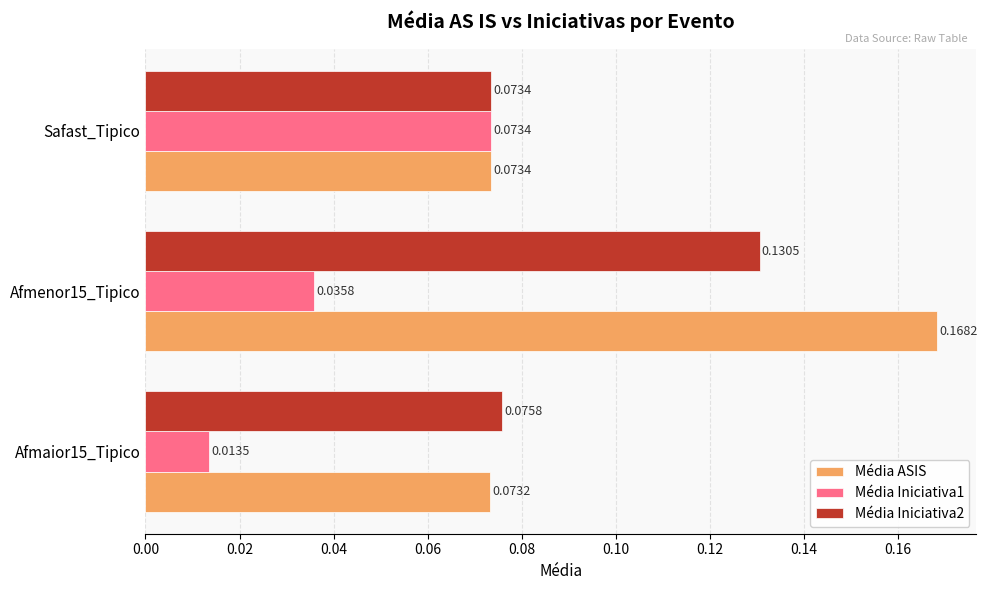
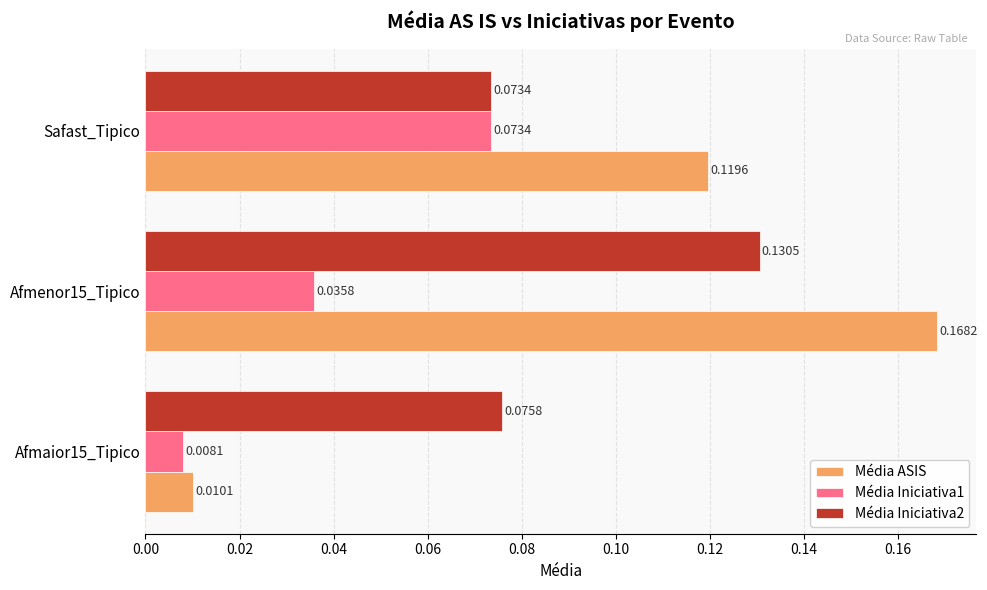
  {
    "Média ASIS": {
-     "Safast_Tipico": 0.0734,
+     "Safast_Tipico": 0.1196,
      "Afmenor15_Tipico": 0.1682,
-     "Afmaior15_Tipico": 0.0732
+     "Afmaior15_Tipico": 0.0101
    },
    "Média Iniciativa1": {
      "Safast_Tipico": 0.0734,
      "Afmenor15_Tipico": 0.0358,
-     "Afmaior15_Tipico": 0.0135
+     "Afmaior15_Tipico": 0.0081
    },
    "Média Iniciativa2": {
      "Safast_Tipico": 0.0734,
      "Afmenor15_Tipico": 0.1305,
      "Afmaior15_Tipico": 0.0758
    }
  }
